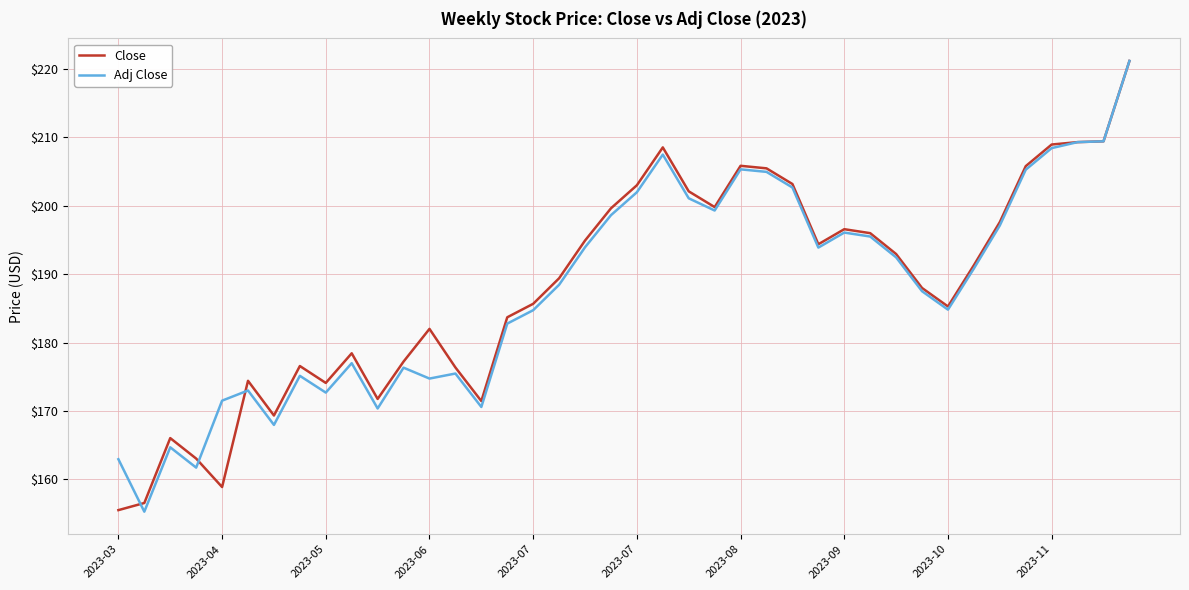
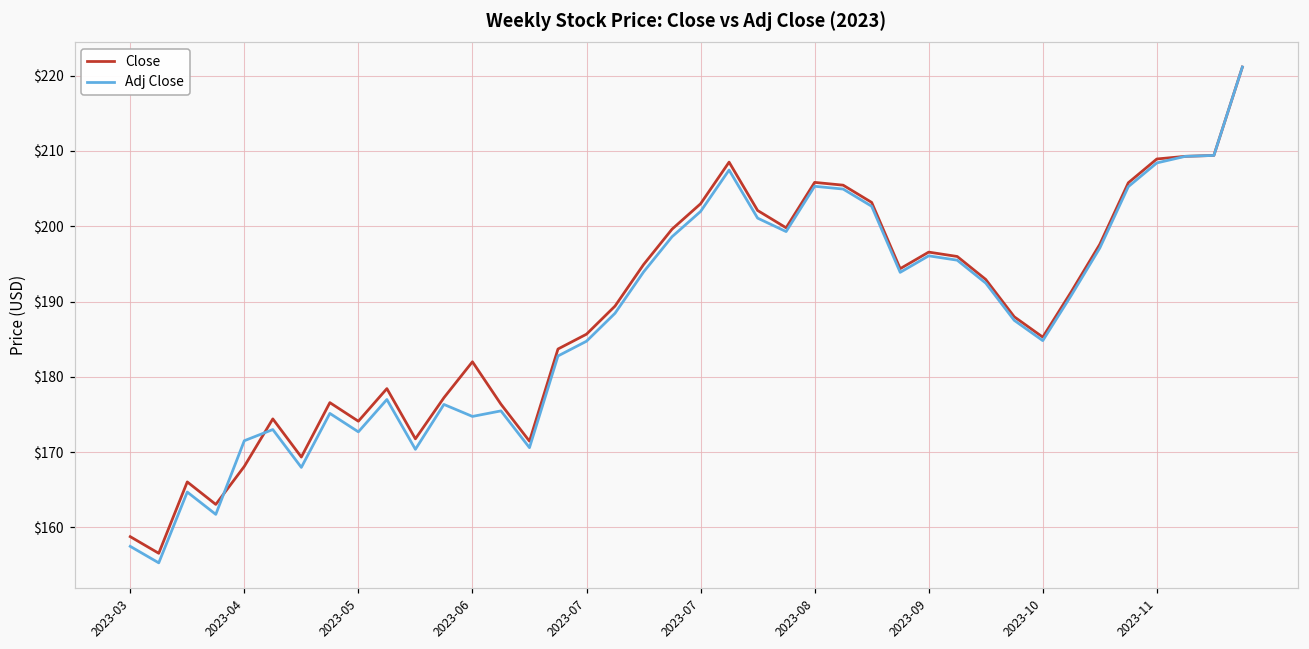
  {
    "Close": {
-     "2023-03": "$156",
-     "2023-04": "$159",
+     "2023-03": "$159",
+     "2023-04": "$168",
      "2023-05": "$174",
      "2023-06": "$182",
      "2023-08": "$206",
      "2023-09": "$197",
      "2023-10": "$185",
      "2023-11": "$209"
    },
    "Adj Close": {
-     "2023-03": "$163",
+     "2023-03": "$157",
      "2023-04": "$172",
      "2023-05": "$173",
      "2023-06": "$175",
      "2023-08": "$205",
      "2023-09": "$196",
      "2023-10": "$185",
      "2023-11": "$208"
    }
  }
